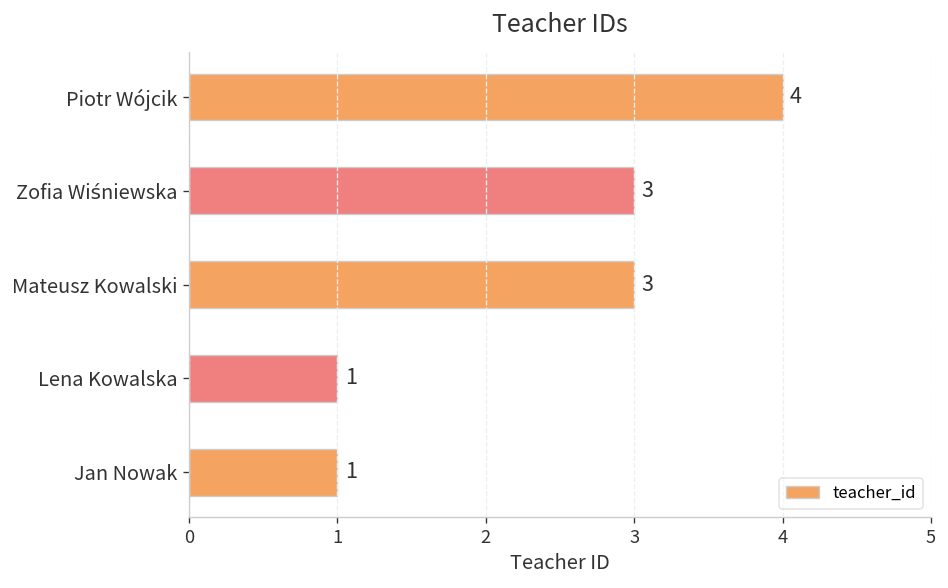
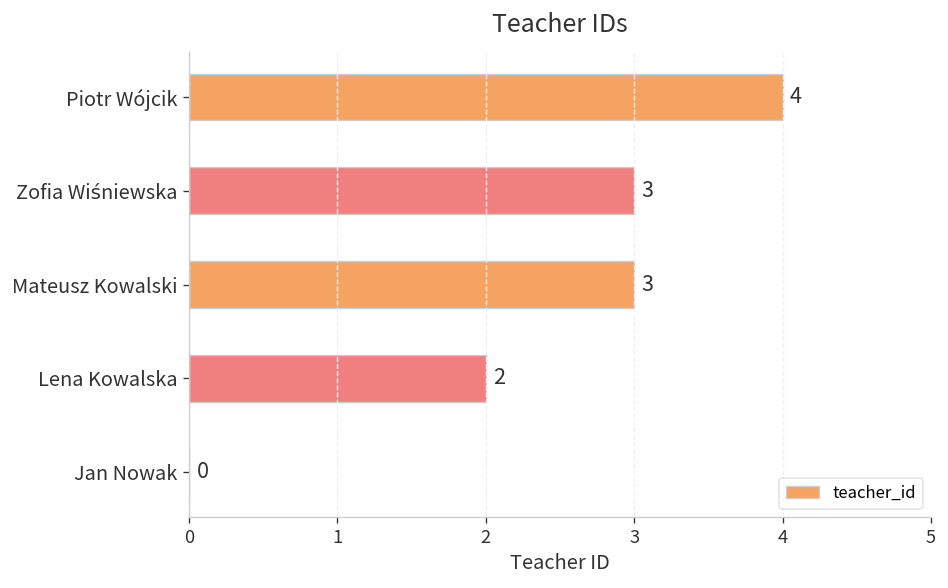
  {
    "Piotr Wójcik": 4,
    "Zofia Wiśniewska": 3,
    "Mateusz Kowalski": 3,
-   "Lena Kowalska": 1,
-   "Jan Nowak": 1
+   "Lena Kowalska": 2,
+   "Jan Nowak": 0
  }
